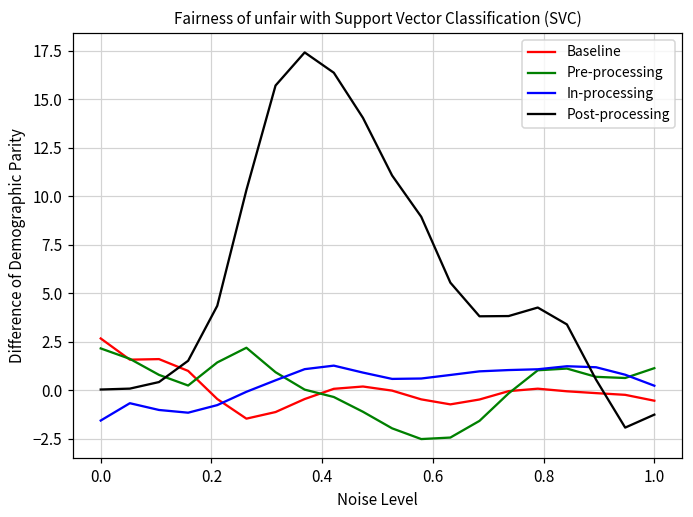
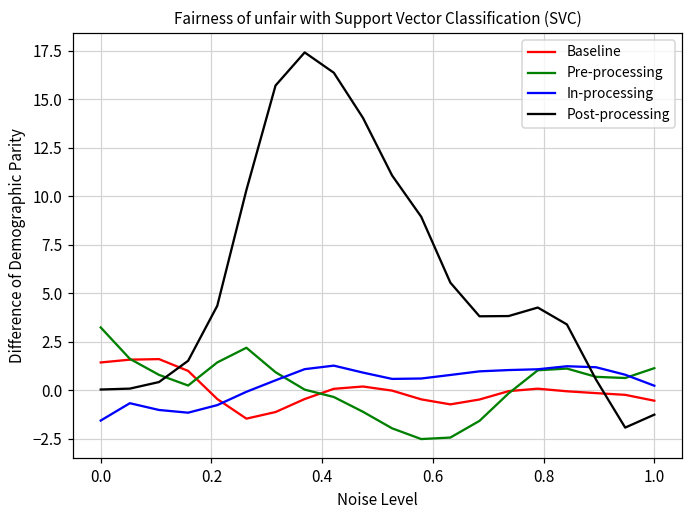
  {
    "Baseline": {
-     "0.0": 2.7,
+     "0.0": 1.4,
      "1.0": -0.5
    },
    "Pre-processing": {
-     "0.0": 2.2,
+     "0.0": 3.2,
      "1.0": 1.1
    },
    "In-processing": {
      "0.0": -1.6,
      "1.0": 0.2
    },
    "Post-processing": {
      "0.0": 0.0,
      "1.0": -1.3
    }
  }
